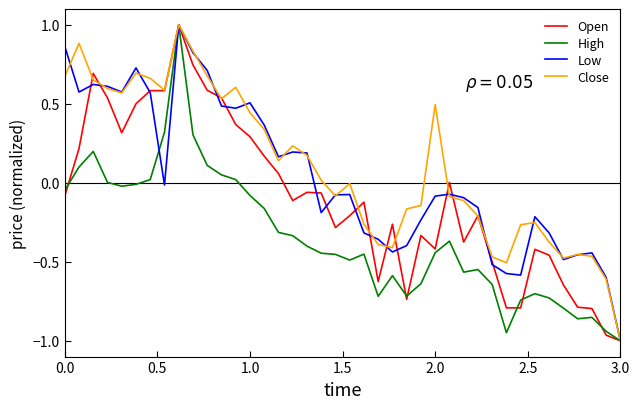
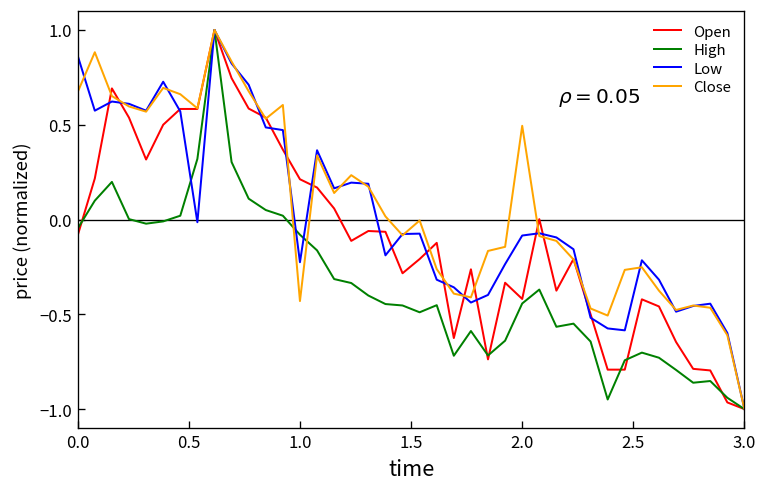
  {
    "Open": {
      "0.0": -0.08,
-     "1.0": 0.29,
+     "1.0": 0.21,
      "2.0": -0.42
    },
    "High": {
      "0.0": -0.05,
      "1.0": -0.08,
      "2.0": -0.44
    },
    "Low": {
      "0.0": 0.86,
-     "1.0": 0.51,
+     "1.0": -0.22,
      "2.0": -0.08
    },
    "Close": {
      "0.0": 0.67,
-     "1.0": 0.44,
+     "1.0": -0.43,
      "2.0": 0.49
    }
  }
